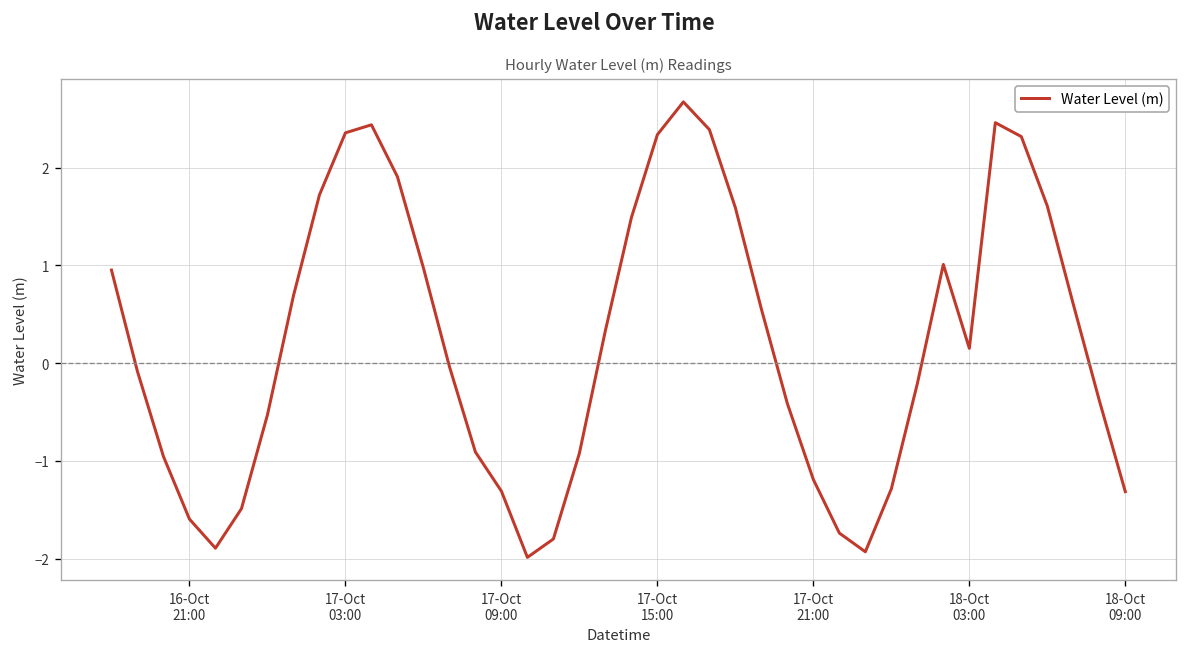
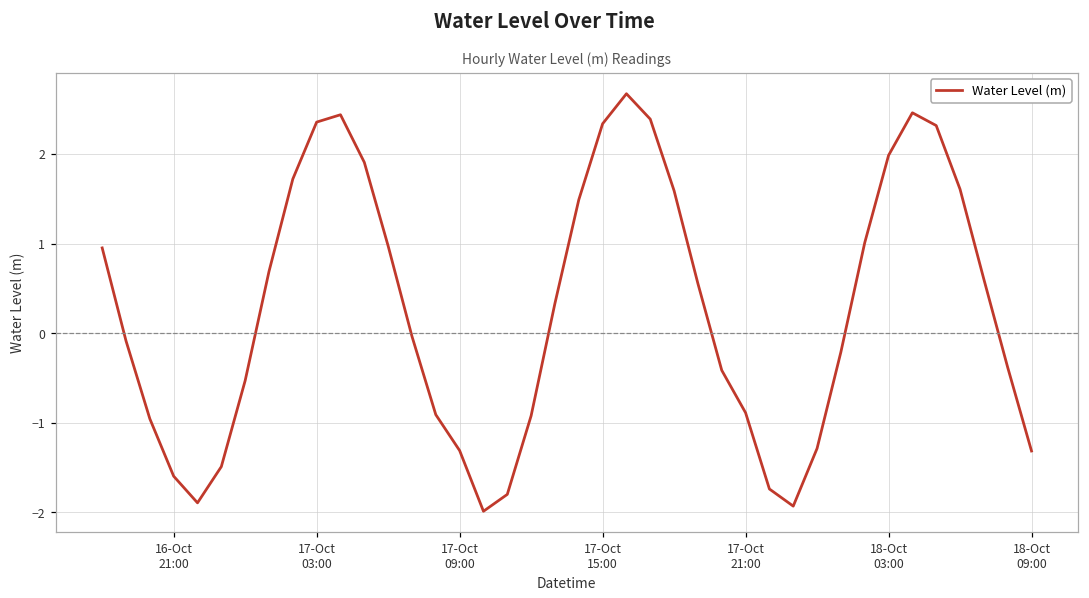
  {
    "16-Oct 21:00": -1.6,
    "17-Oct 03:00": 2.4,
    "17-Oct 09:00": -1.3,
    "17-Oct 15:00": 2.3,
-   "17-Oct 21:00": -1.2,
-   "18-Oct 03:00": 0.2,
+   "17-Oct 21:00": -0.9,
+   "18-Oct 03:00": 2.0,
    "18-Oct 09:00": -1.3
  }
